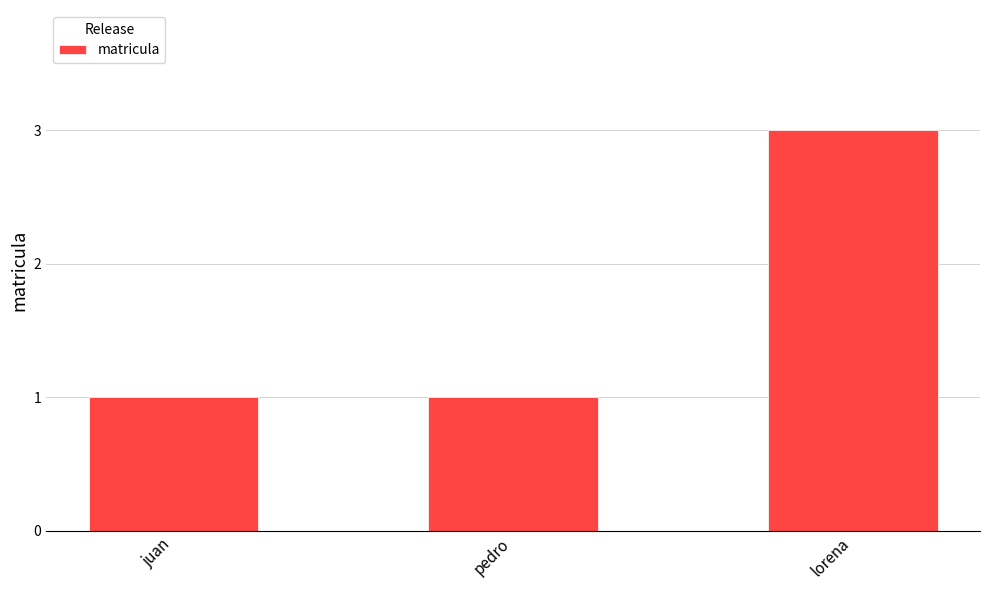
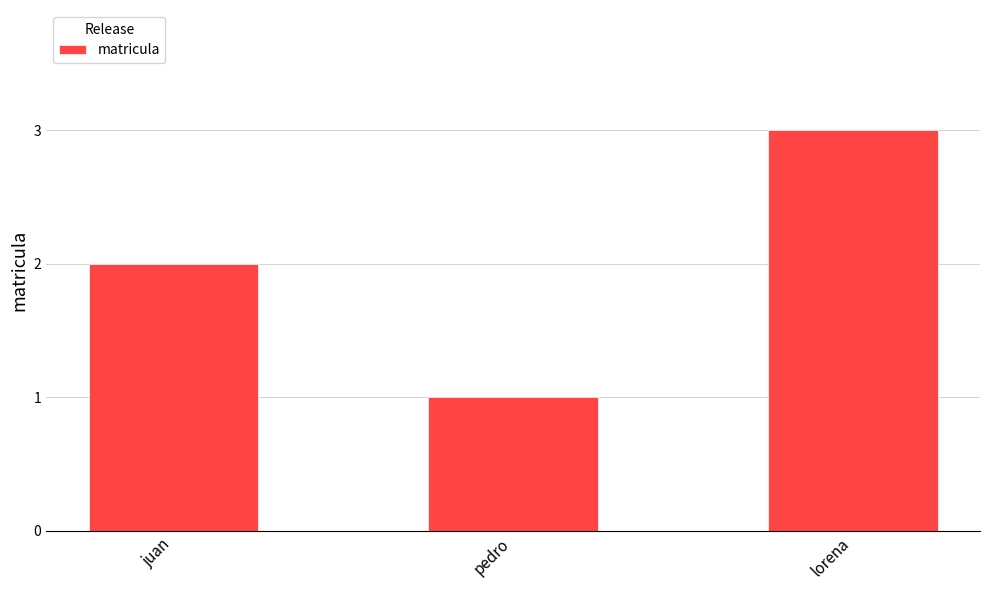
  {
-   "juan": 1,
+   "juan": 2,
    "pedro": 1,
    "lorena": 3
  }
